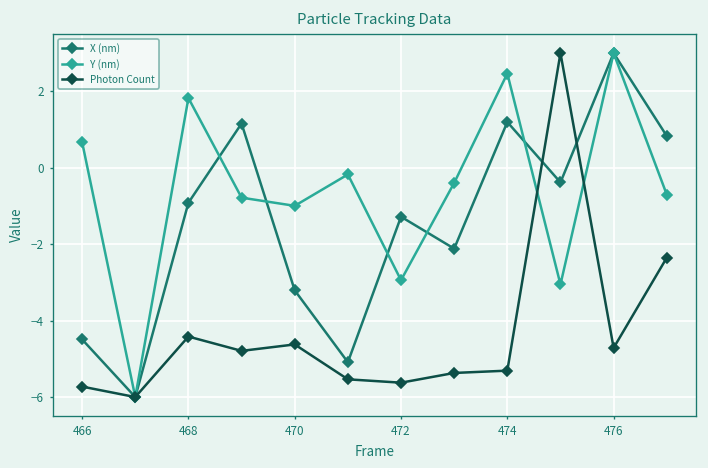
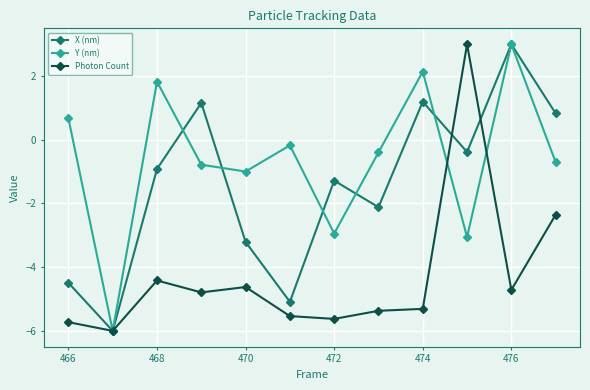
  {
    "Y (nm)": {
      "466": 0.7,
      "468": 1.8,
      "470": -1.0,
      "472": -2.9,
-     "474": 2.5
+     "474": 2.1
    }
  }
